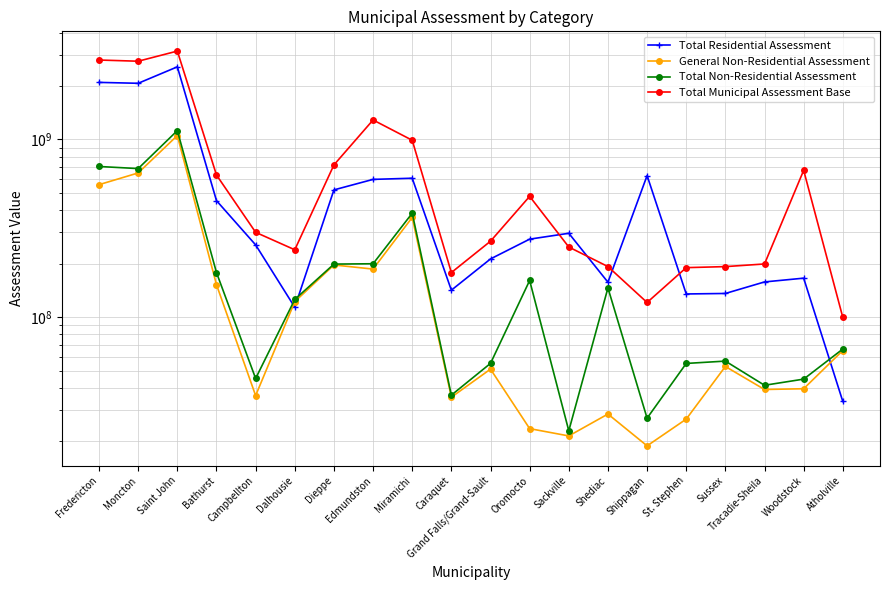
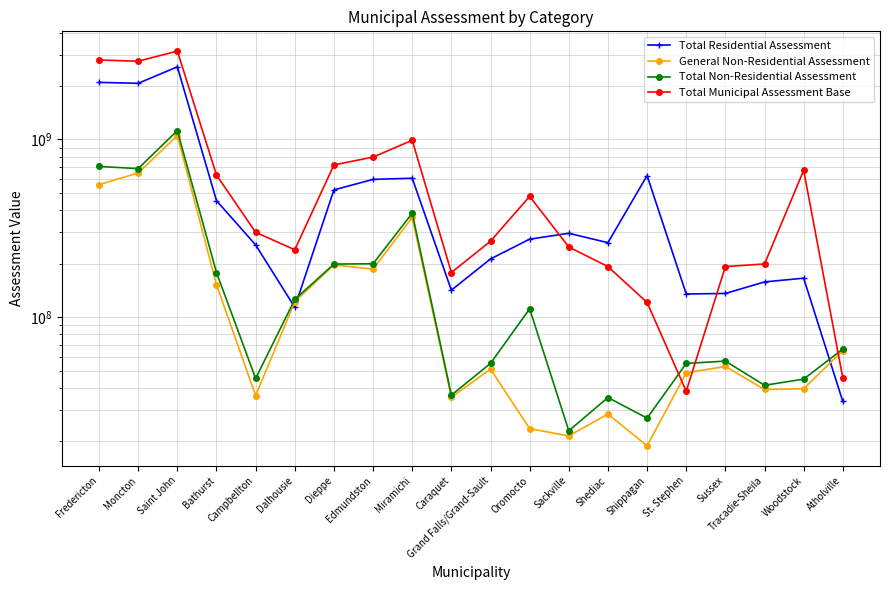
  {
    "Total Residential Assessment": {
      "Fredericton": 2100000000,
      "Moncton": 2100000000,
      "Saint John": 2600000000,
      "Bathurst": 450000000,
      "Campbellton": 260000000,
      "Dalhousie": 110000000,
      "Dieppe": 520000000,
      "Edmundston": 600000000,
      "Miramichi": 610000000,
      "Caraquet": 140000000,
      "Grand Falls/Grand-Sault": 210000000,
      "Oromocto": 270000000,
      "Sackville": 300000000,
-     "Shediac": 160000000,
+     "Shediac": 260000000,
      "Shippagan": 630000000,
      "St. Stephen": 140000000,
      "Sussex": 140000000,
      "Tracadie-Sheila": 160000000,
      "Woodstock": 170000000,
      "Atholville": 34000000
    },
    "General Non-Residential Assessment": {
      "Fredericton": 560000000,
      "Moncton": 650000000,
      "Saint John": 1100000000,
      "Bathurst": 150000000,
      "Campbellton": 36000000,
      "Edmundston": 190000000,
      "Miramichi": 360000000,
      "Grand Falls/Grand-Sault": 51000000,
      "Oromocto": 24000000,
      "Sackville": 21000000,
      "Shediac": 28000000,
      "Shippagan": 19000000,
-     "St. Stephen": 27000000,
+     "St. Stephen": 49000000,
      "Sussex": 53000000,
      "Tracadie-Sheila": 39000000,
      "Woodstock": 40000000
    },
    "Total Non-Residential Assessment": {
      "Fredericton": 700000000,
      "Moncton": 690000000,
      "Saint John": 1100000000,
      "Bathurst": 180000000,
      "Campbellton": 45000000,
      "Edmundston": 200000000,
      "Miramichi": 380000000,
      "Grand Falls/Grand-Sault": 55000000,
-     "Oromocto": 160000000,
+     "Oromocto": 110000000,
      "Sackville": 23000000,
-     "Shediac": 150000000,
+     "Shediac": 35000000,
      "Shippagan": 27000000,
      "St. Stephen": 55000000,
      "Sussex": 57000000,
      "Tracadie-Sheila": 41000000,
      "Woodstock": 45000000
    },
    "Total Municipal Assessment Base": {
      "Fredericton": 2800000000,
      "Moncton": 2800000000,
      "Saint John": 3100000000,
      "Bathurst": 630000000,
      "Campbellton": 300000000,
      "Dalhousie": 240000000,
      "Dieppe": 720000000,
-     "Edmundston": 1300000000,
+     "Edmundston": 800000000,
      "Miramichi": 1000000000,
      "Caraquet": 180000000,
      "Grand Falls/Grand-Sault": 270000000,
      "Oromocto": 480000000,
      "Sackville": 250000000,
      "Shediac": 190000000,
      "Shippagan": 120000000,
-     "St. Stephen": 190000000,
+     "St. Stephen": 38000000,
      "Sussex": 190000000,
      "Tracadie-Sheila": 200000000,
      "Woodstock": 670000000,
-     "Atholville": 100000000
+     "Atholville": 45000000
    }
  }
